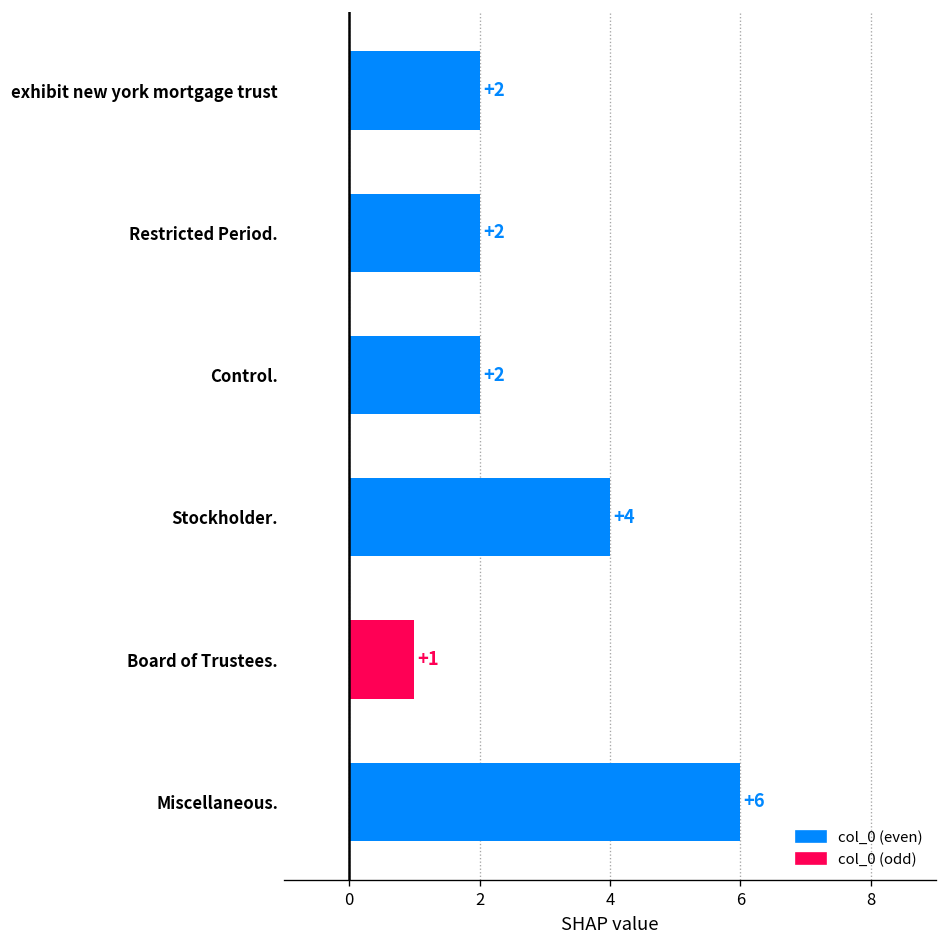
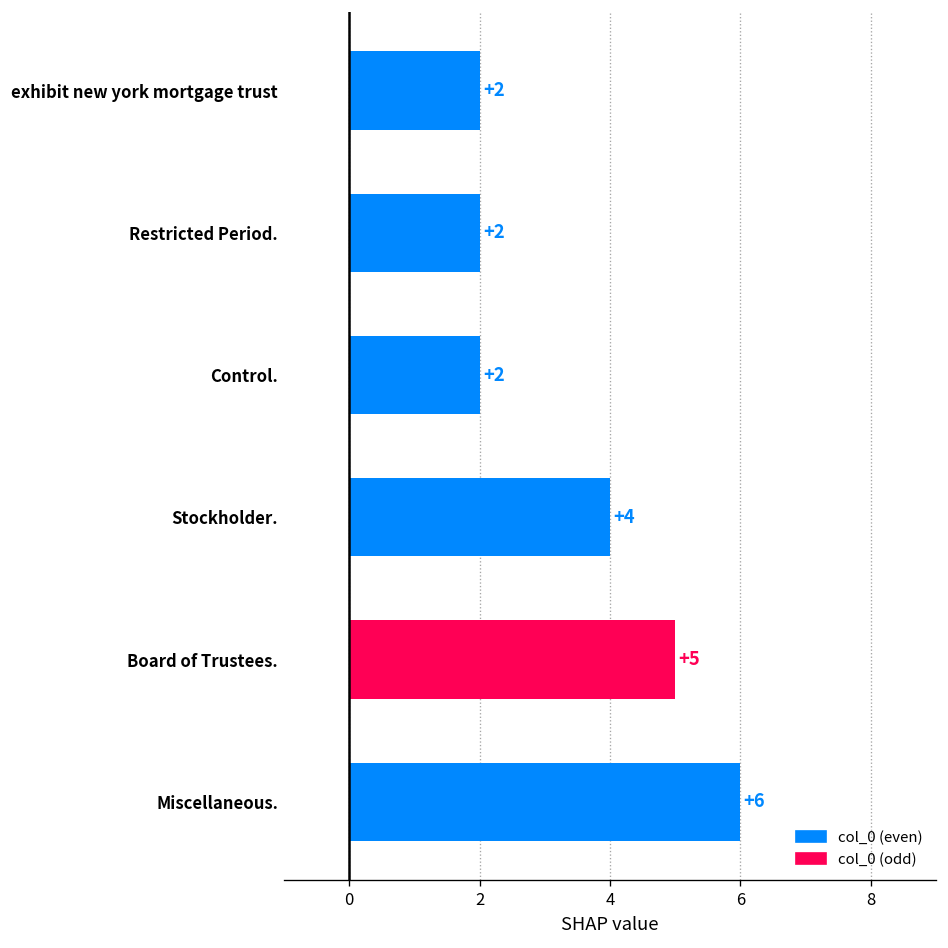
  {
    "exhibit new york mortgage trust": "+2",
    "Restricted Period.": "+2",
    "Control.": "+2",
    "Stockholder.": "+4",
-   "Board of Trustees.": "+1",
+   "Board of Trustees.": "+5",
    "Miscellaneous.": "+6"
  }
